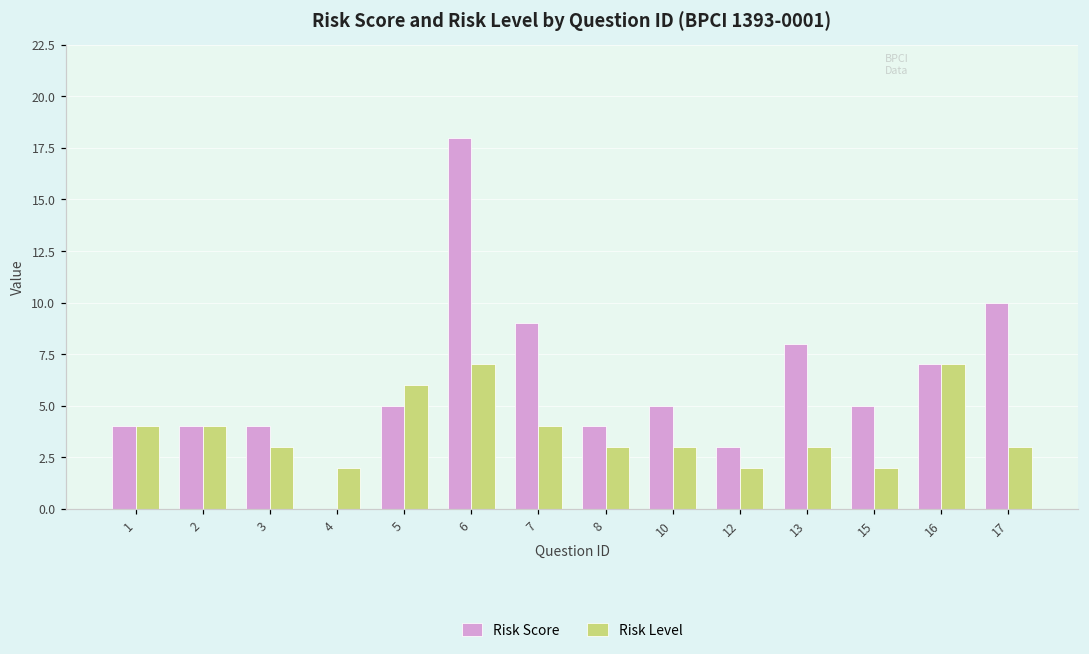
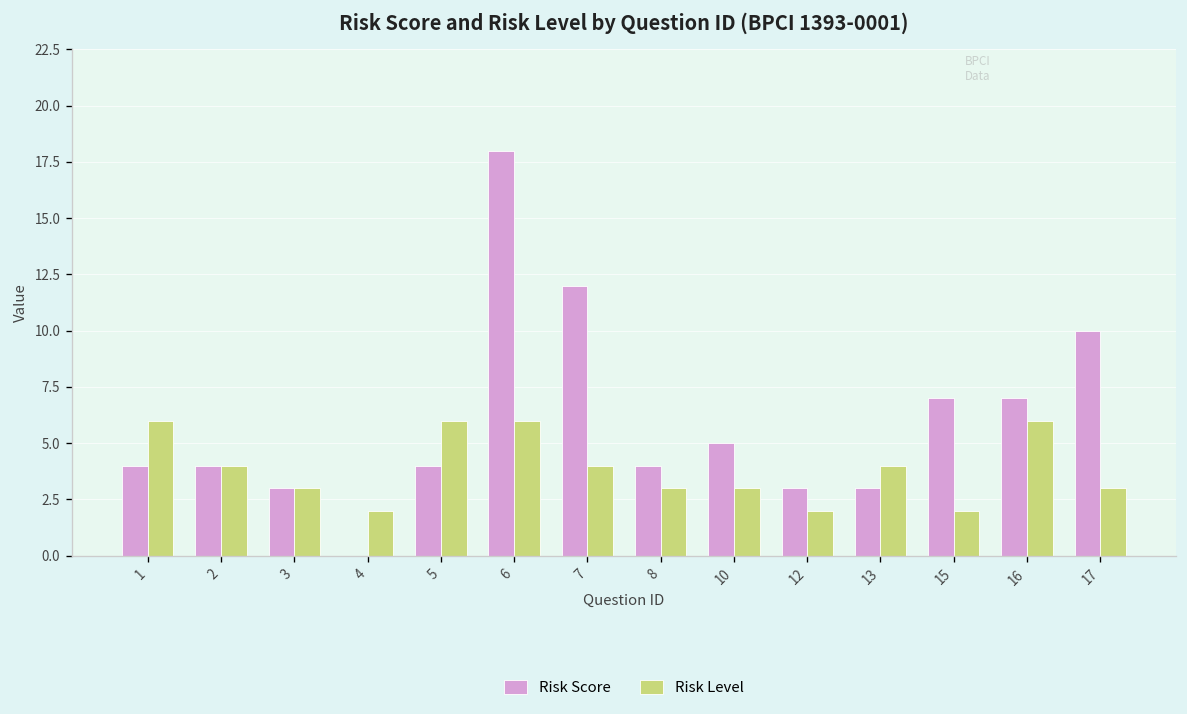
  {
    "Risk Score": {
      "1": 4,
      "2": 4,
-     "3": 4,
+     "3": 3,
      "4": 0,
-     "5": 5,
+     "5": 4,
      "6": 18,
-     "7": 9,
+     "7": 12,
      "8": 4,
      "10": 5,
      "12": 3,
-     "13": 8,
-     "15": 5,
+     "13": 3,
+     "15": 7,
      "16": 7,
      "17": 10
    },
    "Risk Level": {
-     "1": 4,
+     "1": 6,
      "2": 4,
      "3": 3,
      "4": 2,
      "5": 6,
-     "6": 7,
+     "6": 6,
      "7": 4,
      "8": 3,
      "10": 3,
      "12": 2,
-     "13": 3,
+     "13": 4,
      "15": 2,
-     "16": 7,
+     "16": 6,
      "17": 3
    }
  }
